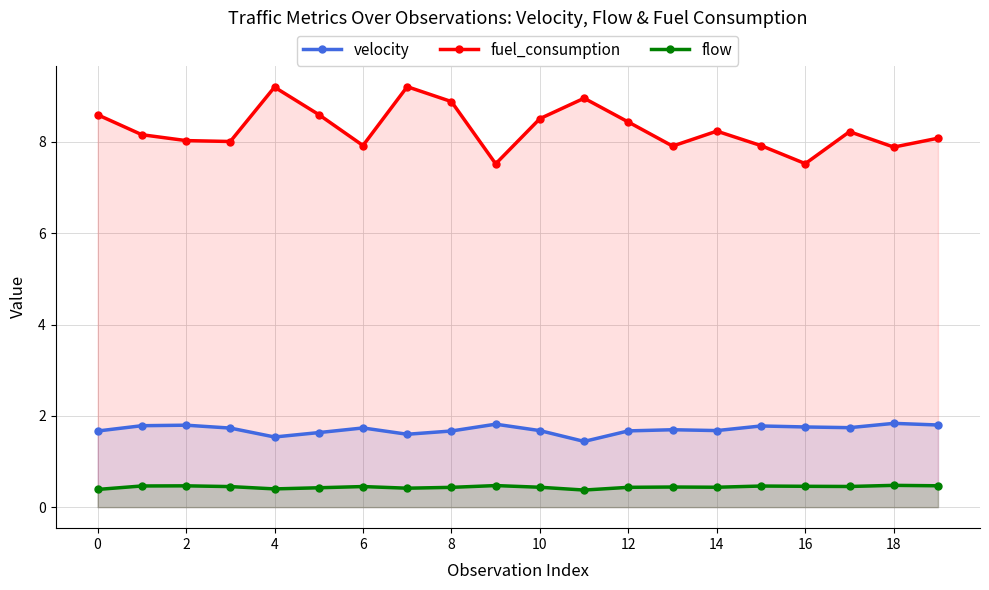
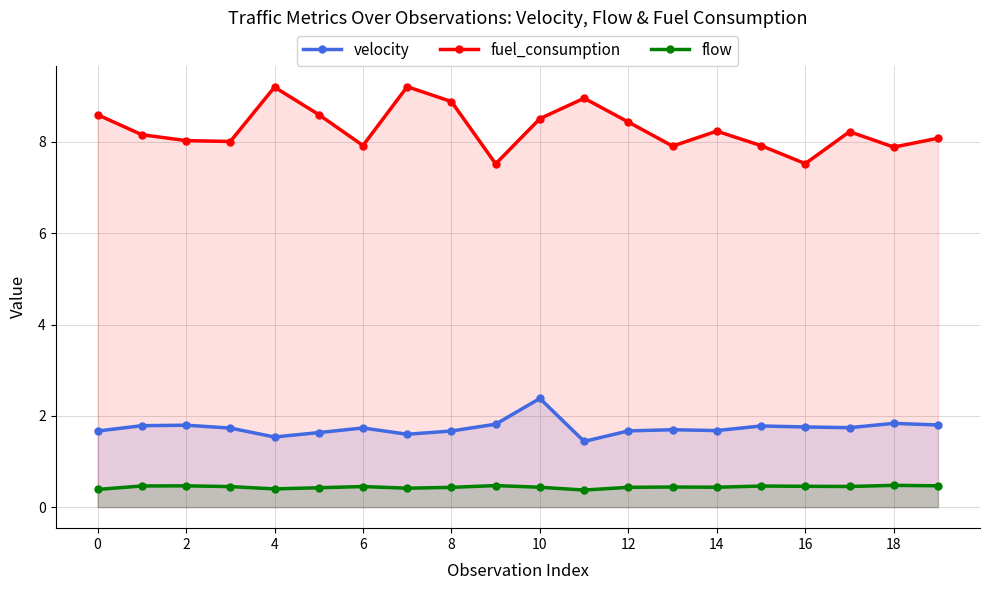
  {
    "velocity": {
      "0": 1.7,
      "2": 1.8,
      "4": 1.5,
      "6": 1.7,
      "8": 1.7,
-     "10": 1.7,
+     "10": 2.4,
      "12": 1.7,
      "14": 1.7,
      "16": 1.8,
      "18": 1.8
    },
    "fuel_consumption": {
      "0": 8.6,
      "2": 8.0,
      "4": 9.2,
      "6": 7.9,
      "8": 8.9,
      "10": 8.5,
      "12": 8.4,
      "14": 8.2,
      "16": 7.5,
      "18": 7.9
    },
    "flow": {
      "0": 0.4,
      "2": 0.5,
      "4": 0.4,
      "6": 0.5,
      "8": 0.4,
      "10": 0.4,
      "12": 0.4,
      "14": 0.4,
      "16": 0.5,
      "18": 0.5
    }
  }
